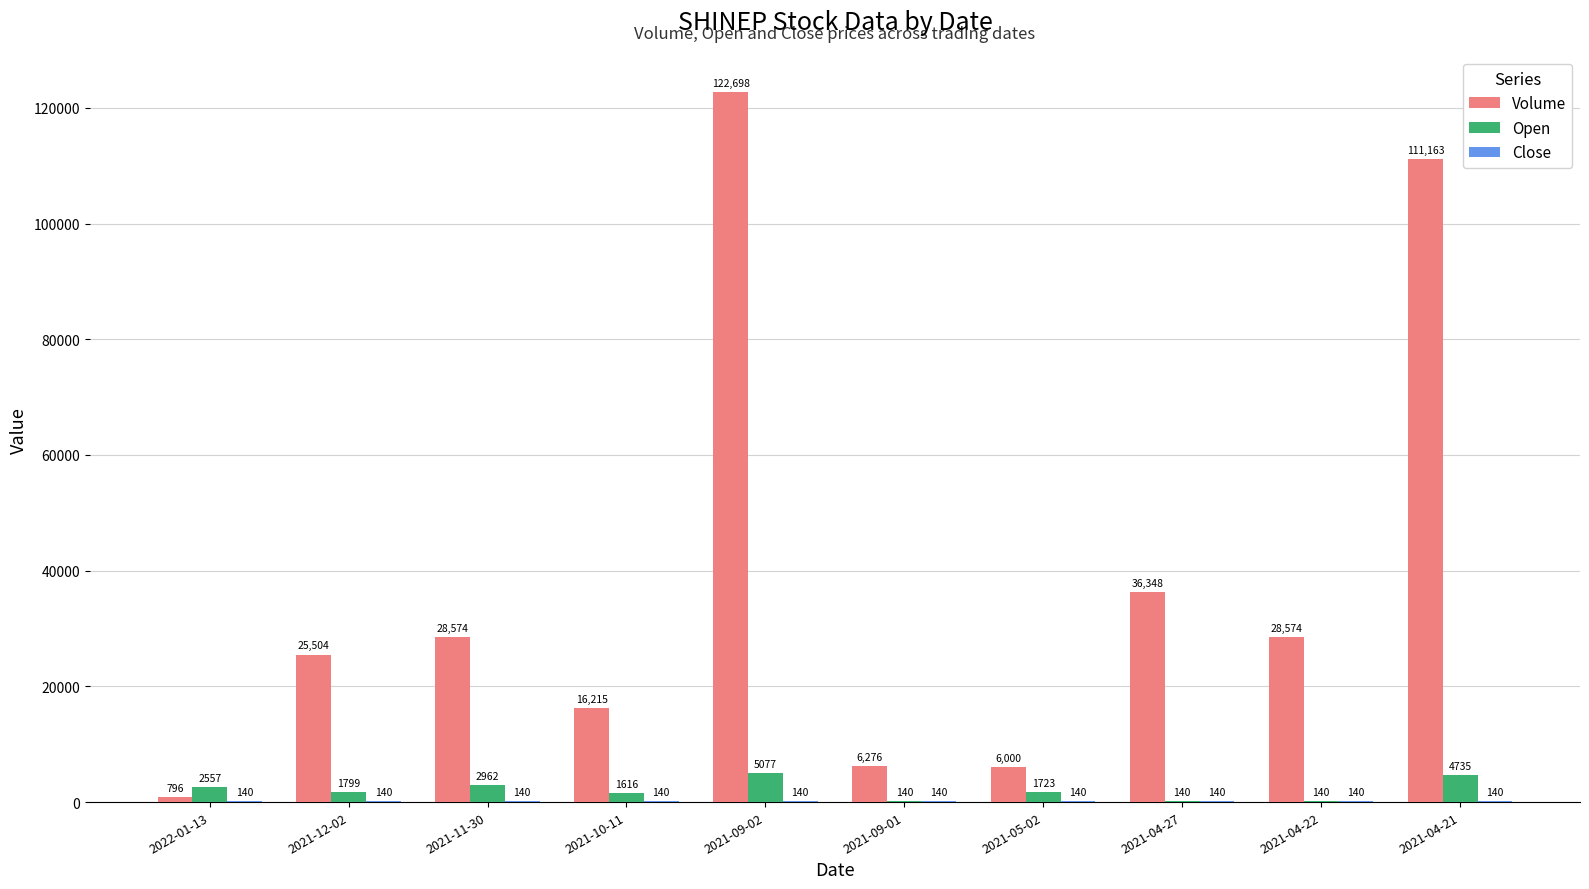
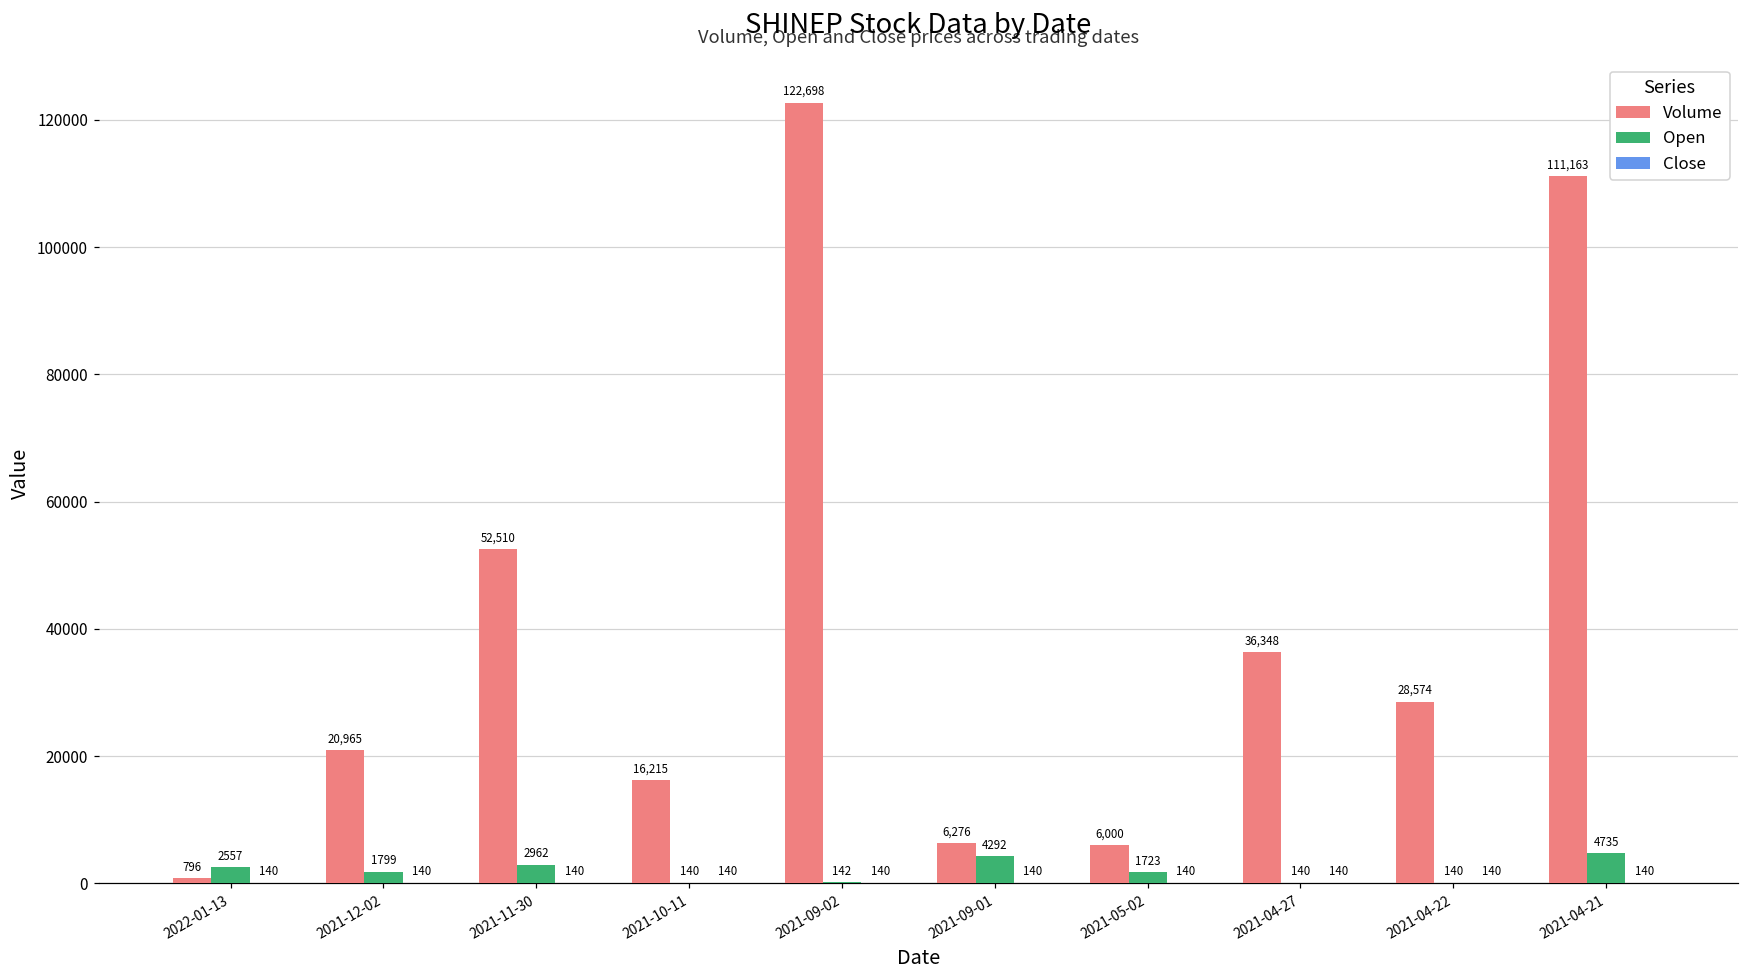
  {
    "Volume": {
      "2022-01-13": "796",
-     "2021-12-02": "25,504",
-     "2021-11-30": "28,574",
+     "2021-12-02": "20,965",
+     "2021-11-30": "52,510",
      "2021-10-11": "16,215",
      "2021-09-02": "122,698",
      "2021-09-01": "6,276",
      "2021-05-02": "6,000",
      "2021-04-27": "36,348",
      "2021-04-22": "28,574",
      "2021-04-21": "111,163"
    },
    "Open": {
      "2022-01-13": "2557",
      "2021-12-02": "1799",
      "2021-11-30": "2962",
-     "2021-10-11": "1616",
-     "2021-09-02": "5077",
-     "2021-09-01": "140",
+     "2021-10-11": "140",
+     "2021-09-02": "142",
+     "2021-09-01": "4292",
      "2021-05-02": "1723",
      "2021-04-27": "140",
      "2021-04-22": "140",
      "2021-04-21": "4735"
    },
    "Close": {
      "2022-01-13": "140",
      "2021-12-02": "140",
      "2021-11-30": "140",
      "2021-10-11": "140",
      "2021-09-02": "140",
      "2021-09-01": "140",
      "2021-05-02": "140",
      "2021-04-27": "140",
      "2021-04-22": "140",
      "2021-04-21": "140"
    }
  }
